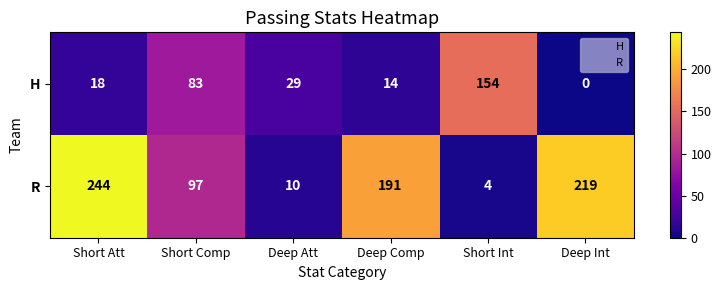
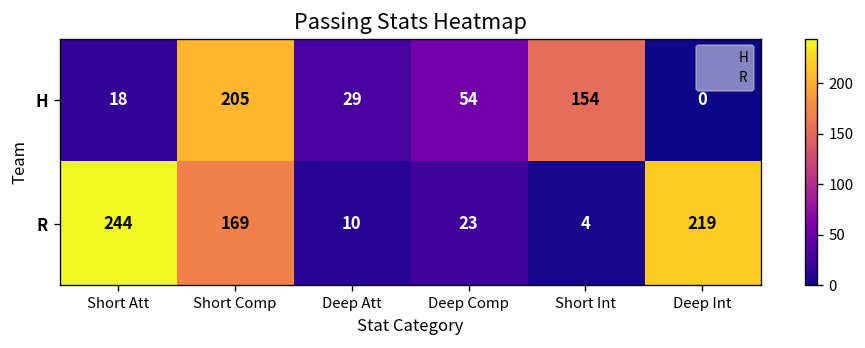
  {
    "H": {
      "Short Att": 18,
-     "Short Comp": 83,
+     "Short Comp": 205,
      "Deep Att": 29,
-     "Deep Comp": 14,
+     "Deep Comp": 54,
      "Short Int": 154,
      "Deep Int": 0
    },
    "R": {
      "Short Att": 244,
-     "Short Comp": 97,
+     "Short Comp": 169,
      "Deep Att": 10,
-     "Deep Comp": 191,
+     "Deep Comp": 23,
      "Short Int": 4,
      "Deep Int": 219
    }
  }
